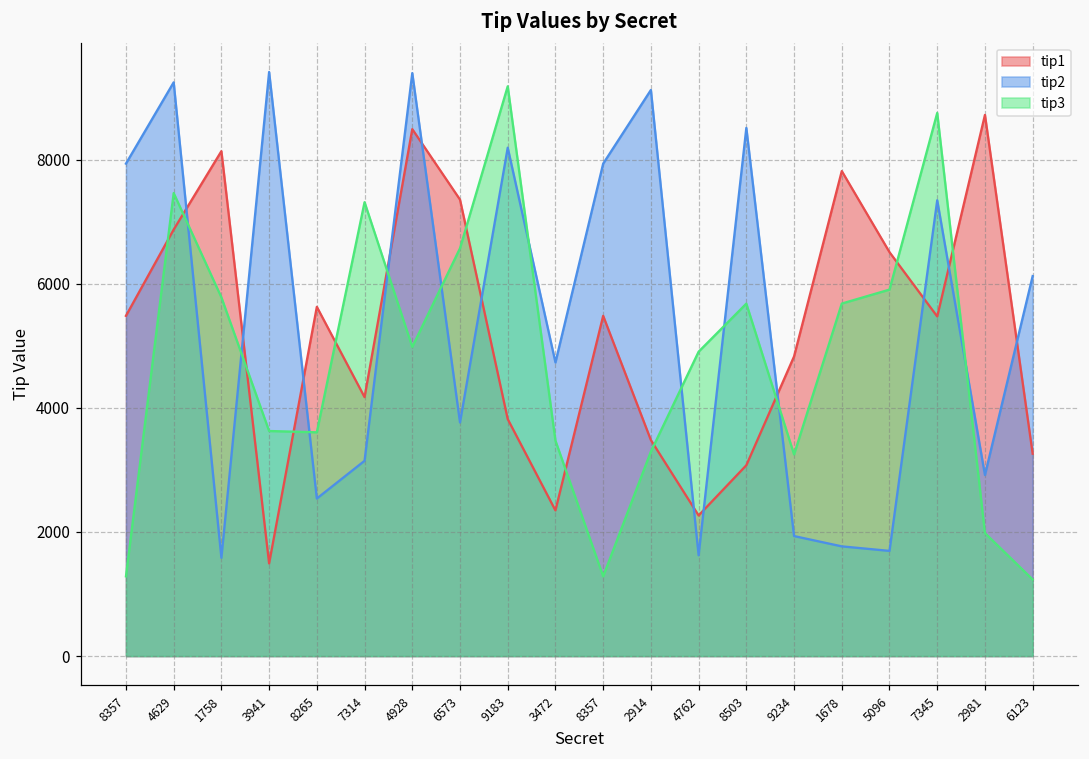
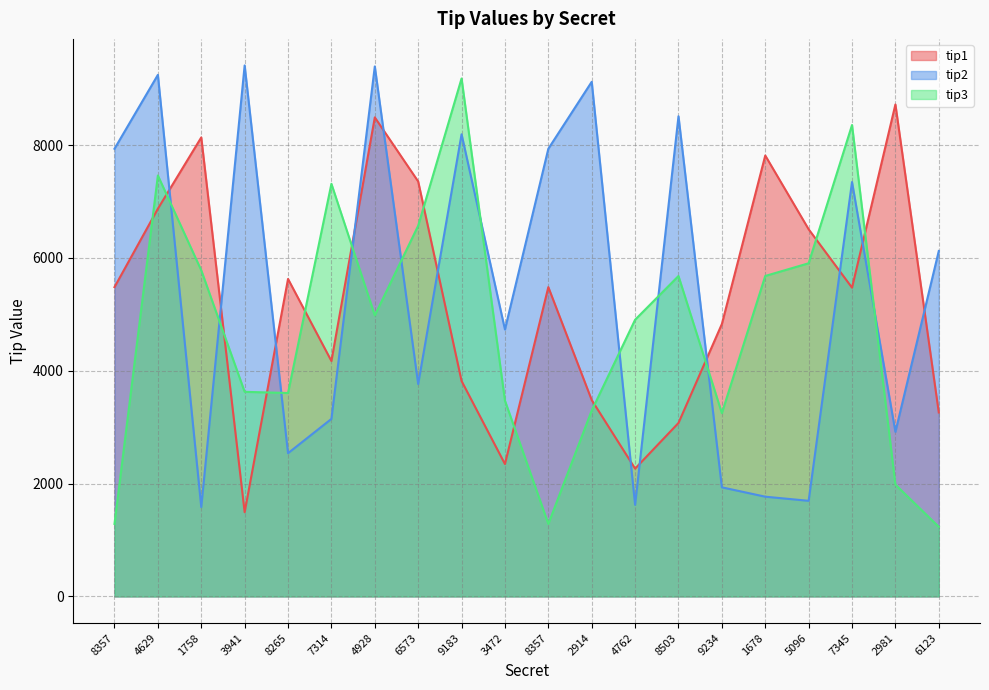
  {
    "tip1": {
      "4629": 6900,
      "1758": 8100,
      "3941": 1500,
      "8265": 5600,
      "7314": 4200,
      "4928": 8500,
      "6573": 7400,
      "9183": 3800,
      "3472": 2300,
      "2914": 3500,
      "4762": 2300,
      "8503": 3100,
      "9234": 4800,
      "1678": 7800,
      "5096": 6500,
      "7345": 5500,
      "2981": 8700,
      "6123": 3300
    },
    "tip2": {
      "4629": 9200,
      "1758": 1600,
      "3941": 9400,
      "8265": 2500,
      "7314": 3100,
      "4928": 9400,
      "6573": 3800,
      "9183": 8200,
      "3472": 4700,
      "2914": 9100,
      "4762": 1600,
      "8503": 8500,
      "9234": 1900,
      "1678": 1800,
      "5096": 1700,
      "7345": 7300,
      "2981": 2900,
      "6123": 6100
    },
    "tip3": {
      "4629": 7500,
      "1758": 5800,
      "3941": 3600,
      "8265": 3600,
      "7314": 7300,
      "4928": 5000,
      "6573": 6600,
      "9183": 9200,
      "3472": 3500,
      "2914": 3300,
      "4762": 4900,
      "8503": 5700,
      "9234": 3200,
      "1678": 5700,
      "5096": 5900,
-     "7345": 8800,
+     "7345": 8400,
      "2981": 2000,
      "6123": 1200
    }
  }
